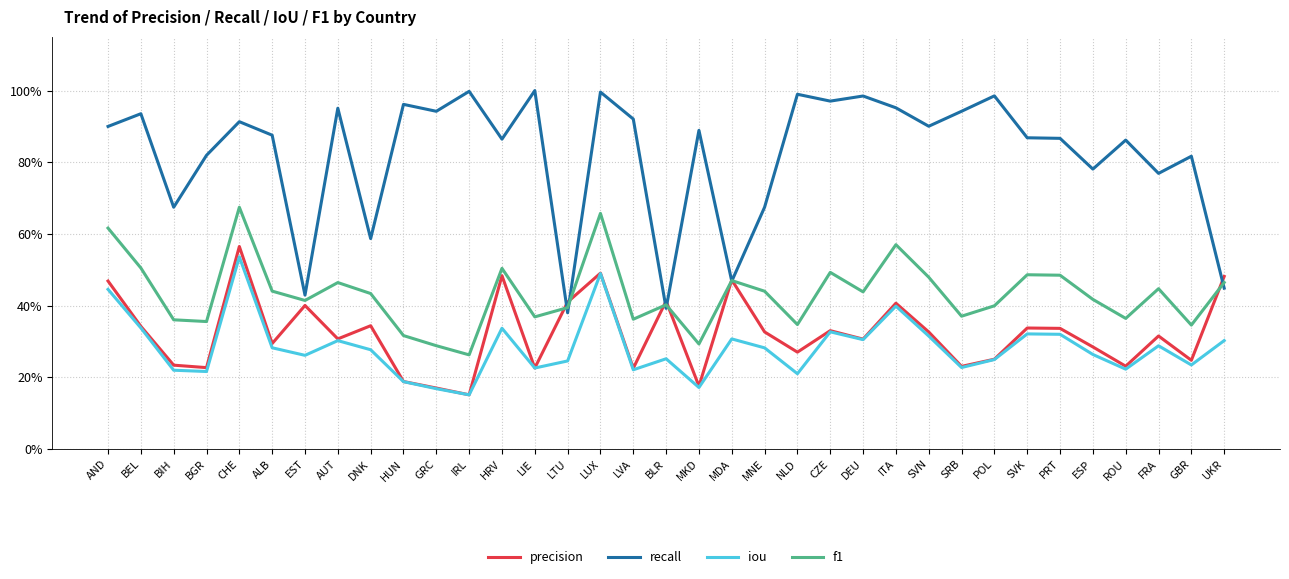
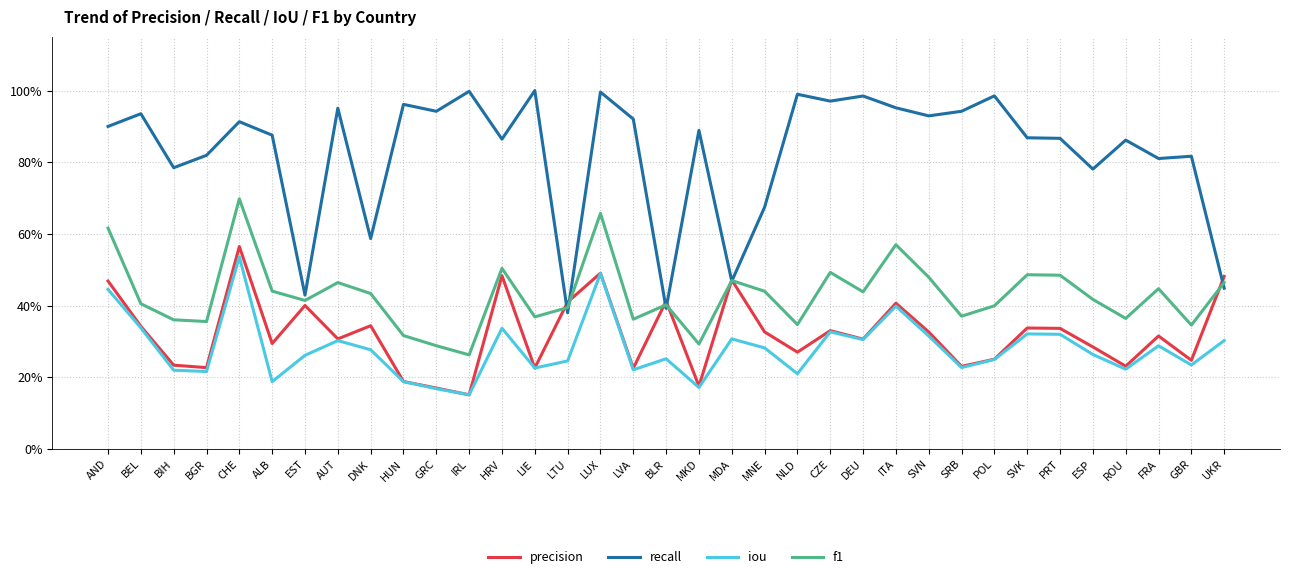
  {
    "precision": {
      "AND": "47%",
      "BIH": "23%",
      "BGR": "23%",
      "CHE": "57%",
      "ALB": "29%",
      "EST": "40%",
      "DNK": "34%",
      "HRV": "48%",
      "LTU": "41%",
      "BLR": "41%",
      "MNE": "33%",
      "NLD": "27%",
      "ITA": "41%",
      "SVN": "33%",
      "SVK": "34%",
      "PRT": "34%",
      "ESP": "28%",
      "ROU": "23%",
      "FRA": "32%",
      "GBR": "25%",
      "UKR": "48%"
    },
    "recall": {
      "AND": "90%",
      "BEL": "94%",
-     "BIH": "67%",
+     "BIH": "78%",
      "BGR": "82%",
      "CHE": "91%",
      "ALB": "88%",
      "EST": "43%",
      "AUT": "95%",
      "DNK": "59%",
      "HUN": "96%",
      "GRC": "94%",
      "IRL": "100%",
      "HRV": "86%",
      "LIE": "100%",
      "LTU": "38%",
      "LUX": "100%",
      "LVA": "92%",
      "BLR": "39%",
      "MKD": "89%",
      "MNE": "67%",
      "NLD": "99%",
      "CZE": "97%",
      "DEU": "98%",
      "ITA": "95%",
-     "SVN": "90%",
+     "SVN": "93%",
      "SRB": "94%",
      "POL": "99%",
      "SVK": "87%",
      "PRT": "87%",
      "ESP": "78%",
      "ROU": "86%",
-     "FRA": "77%",
+     "FRA": "81%",
      "GBR": "82%",
      "UKR": "45%"
    },
    "iou": {
      "AND": "45%",
      "BIH": "22%",
      "BGR": "22%",
      "CHE": "54%",
-     "ALB": "28%",
+     "ALB": "19%",
      "EST": "26%",
      "DNK": "28%",
      "HRV": "34%",
      "LTU": "25%",
      "BLR": "25%",
      "MDA": "31%",
      "MNE": "28%",
      "NLD": "21%",
      "ITA": "40%",
      "SVN": "32%",
      "SVK": "32%",
      "PRT": "32%",
      "ESP": "26%",
      "ROU": "22%",
      "FRA": "29%",
      "GBR": "23%",
      "UKR": "30%"
    },
    "f1": {
      "AND": "62%",
-     "BEL": "51%",
+     "BEL": "41%",
      "BIH": "36%",
      "BGR": "36%",
-     "CHE": "67%",
+     "CHE": "70%",
      "ALB": "44%",
      "EST": "41%",
      "AUT": "46%",
      "DNK": "43%",
      "HUN": "32%",
      "GRC": "29%",
      "IRL": "26%",
      "HRV": "50%",
      "LIE": "37%",
      "LTU": "39%",
      "LUX": "66%",
      "LVA": "36%",
      "BLR": "40%",
      "MKD": "29%",
      "MNE": "44%",
      "NLD": "35%",
      "CZE": "49%",
      "DEU": "44%",
      "ITA": "57%",
      "SVN": "48%",
      "SRB": "37%",
      "POL": "40%",
      "SVK": "49%",
      "PRT": "49%",
      "ESP": "42%",
      "ROU": "36%",
      "FRA": "45%",
      "GBR": "35%",
      "UKR": "46%"
    }
  }
